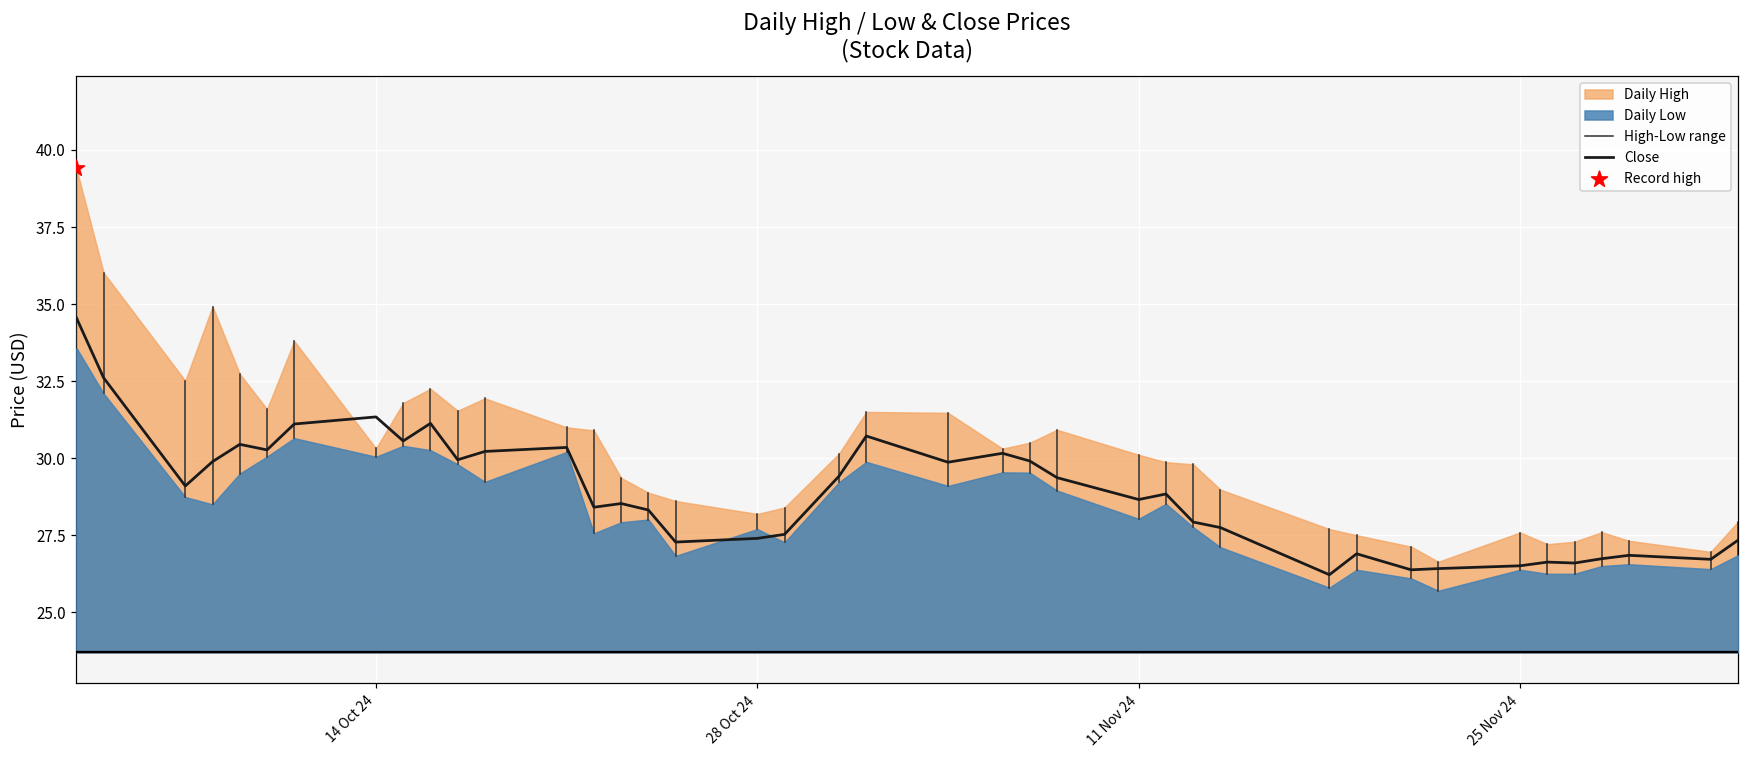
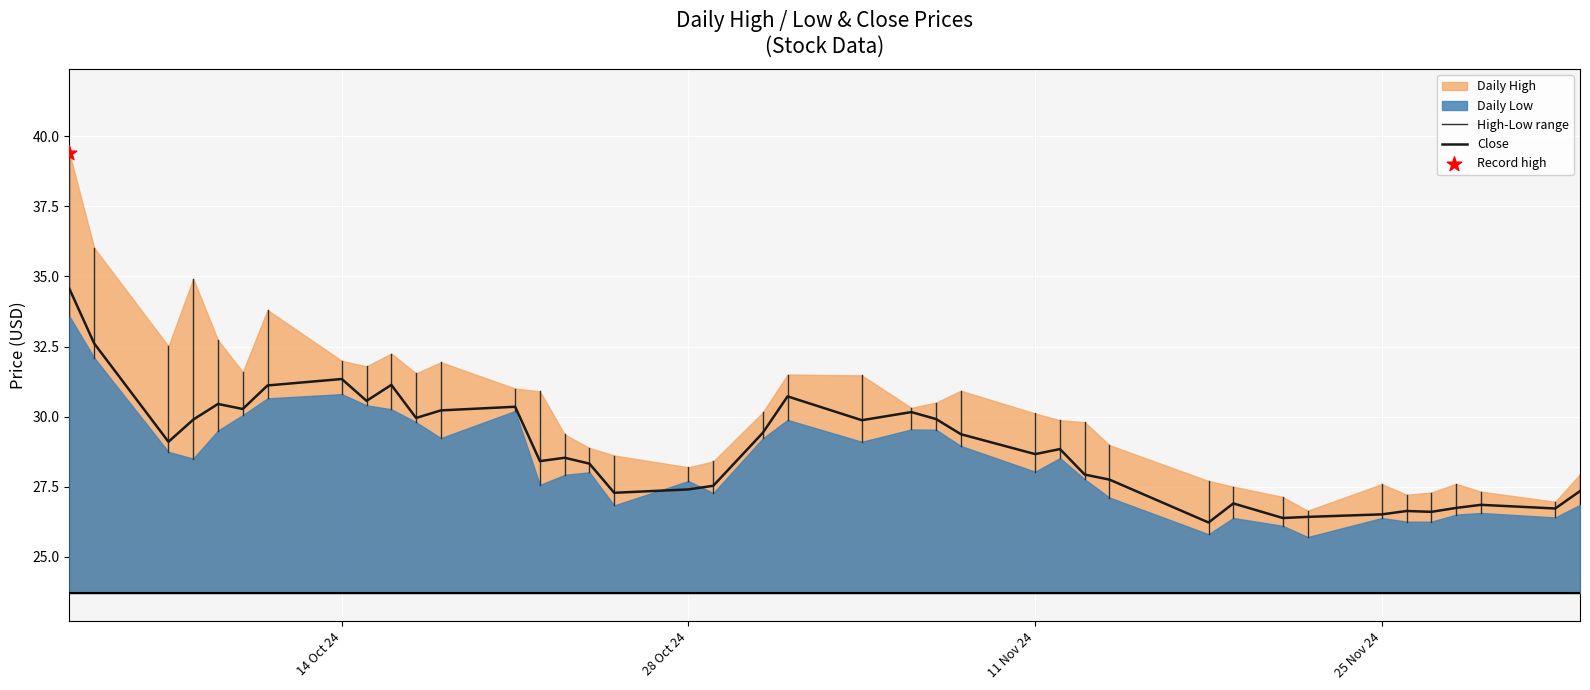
  {
    "Daily High": {
-     "14 Oct 24": 30.3
+     "14 Oct 24": 32.0
    },
    "Daily Low": {
-     "14 Oct 24": 30.0
+     "14 Oct 24": 30.8
    }
  }
